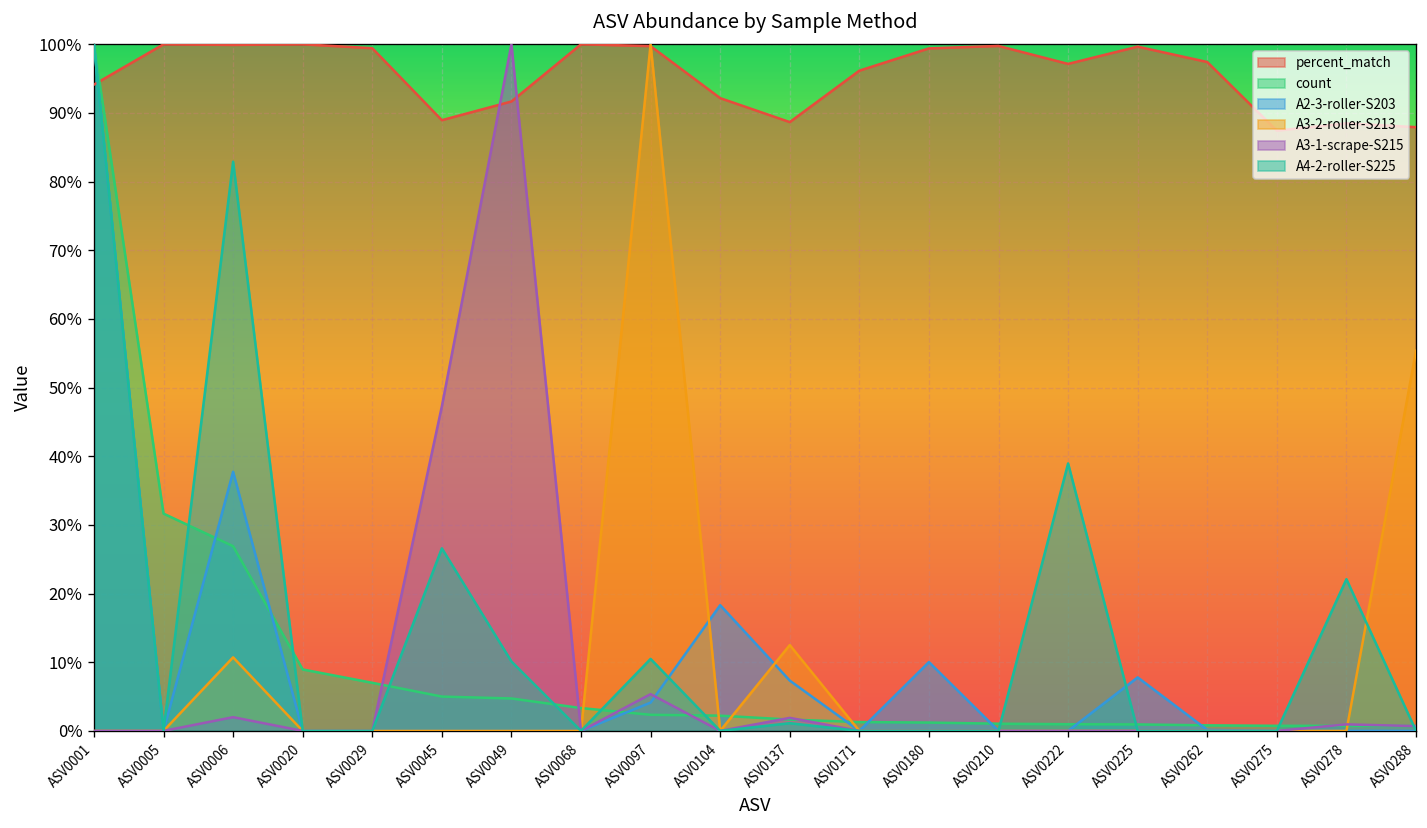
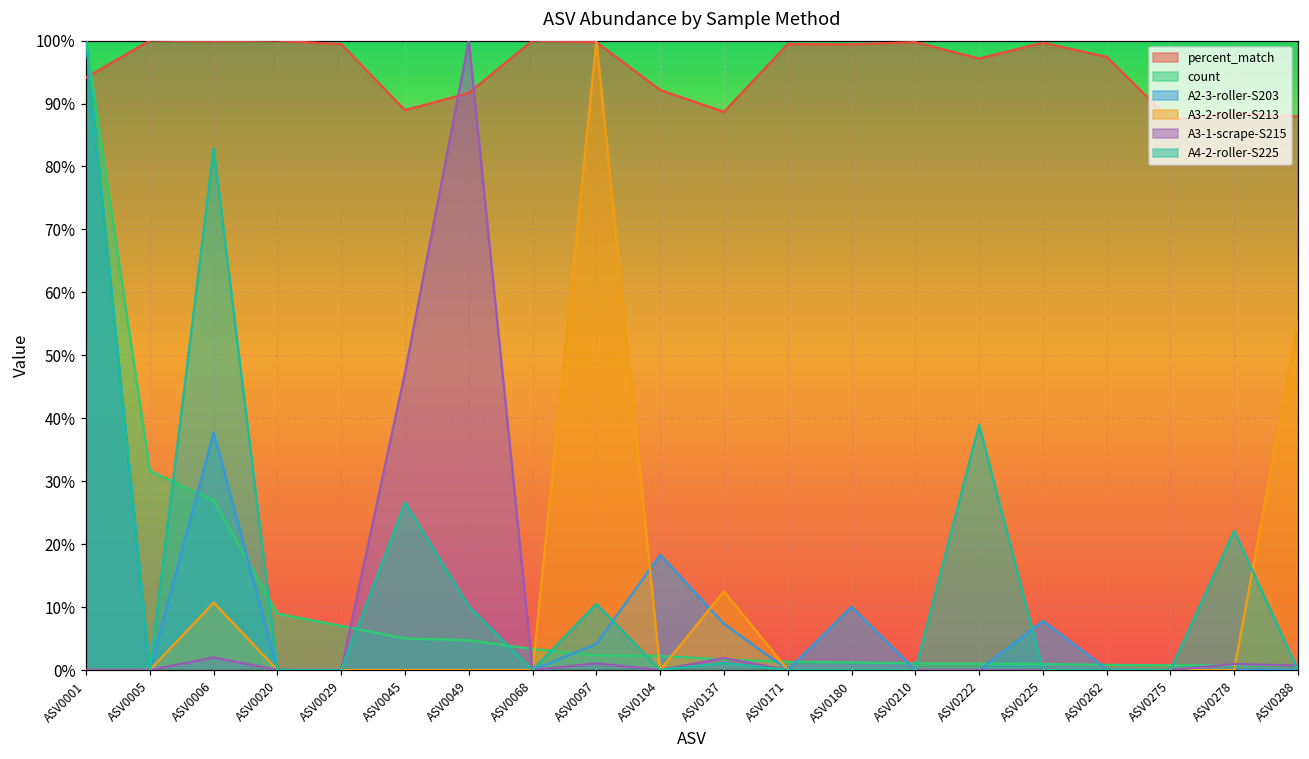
  {
    "percent_match": {
      "ASV0001": "94%",
      "ASV0005": "100%",
      "ASV0006": "100%",
      "ASV0020": "100%",
      "ASV0029": "99%",
      "ASV0045": "89%",
      "ASV0049": "92%",
      "ASV0068": "100%",
      "ASV0104": "92%",
      "ASV0137": "89%",
-     "ASV0171": "96%",
+     "ASV0171": "99%",
      "ASV0180": "99%",
      "ASV0210": "100%",
      "ASV0222": "97%",
      "ASV0225": "100%",
      "ASV0262": "97%",
      "ASV0288": "88%"
    },
    "A3-2-roller-S213": {
      "ASV0006": "11%",
      "ASV0137": "13%",
      "ASV0288": "55%"
    },
    "A3-1-scrape-S215": {
      "ASV0006": "2%",
      "ASV0045": "47%",
      "ASV0049": "100%",
-     "ASV0097": "5%"
+     "ASV0097": "1%"
    }
  }
